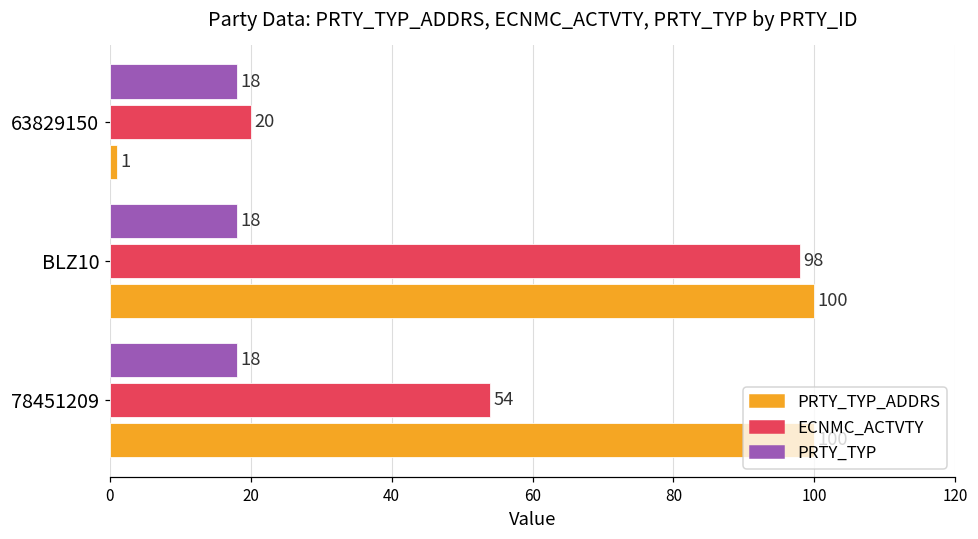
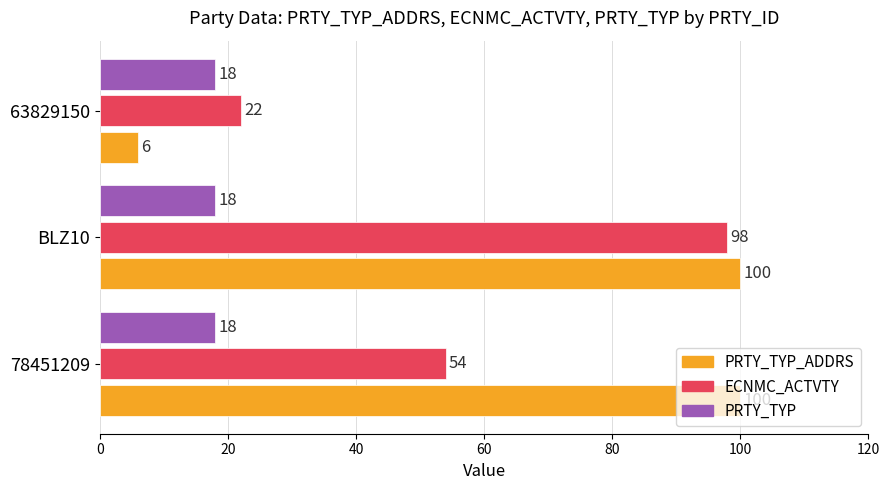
  {
    "PRTY_TYP_ADDRS": {
-     "63829150": 1,
+     "63829150": 6,
      "BLZ10": 100
    },
    "ECNMC_ACTVTY": {
-     "63829150": 20,
+     "63829150": 22,
      "BLZ10": 98,
      "78451209": 54
    },
    "PRTY_TYP": {
      "63829150": 18,
      "BLZ10": 18,
      "78451209": 18
    }
  }
